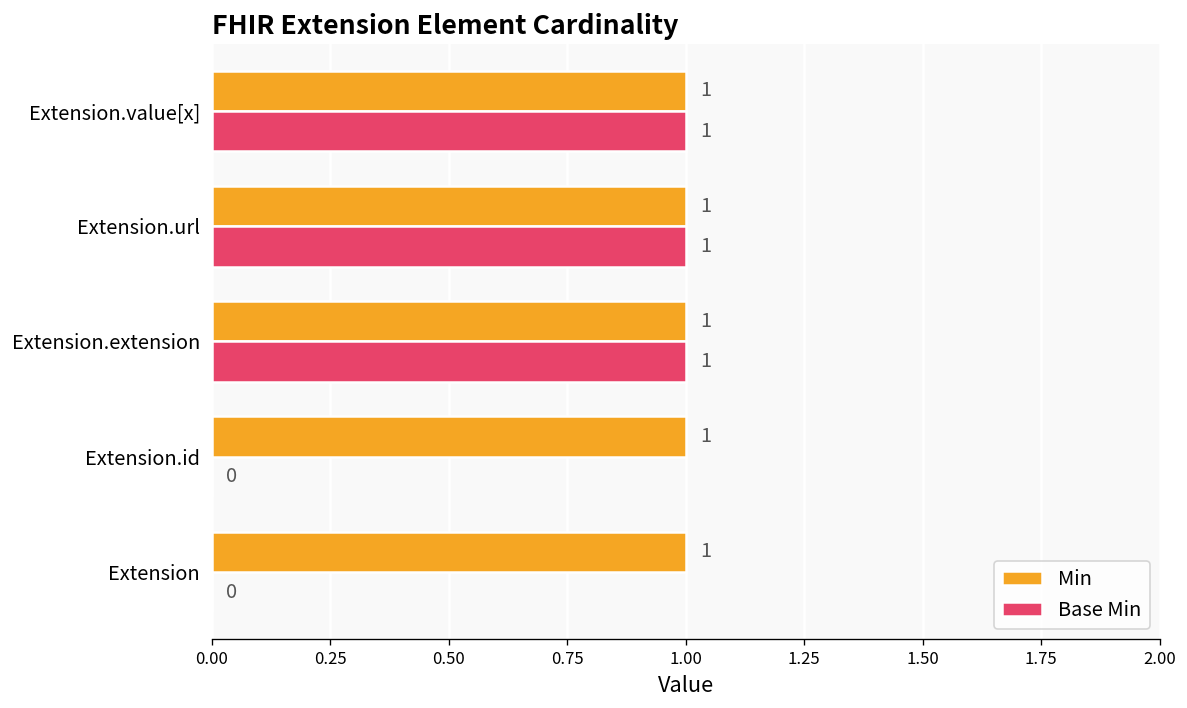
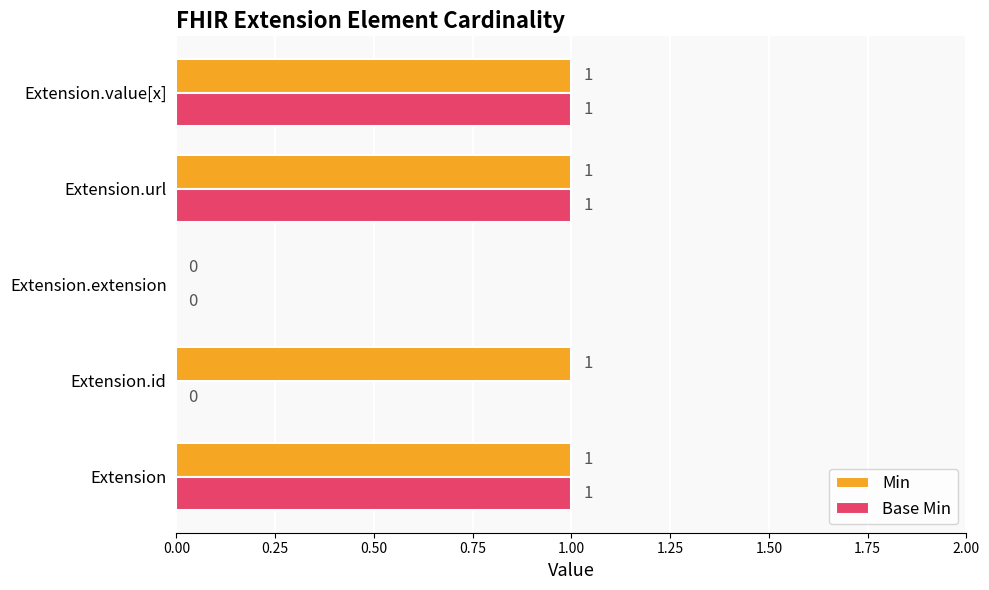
  {
    "Min": {
      "Extension.value[x]": 1,
      "Extension.url": 1,
-     "Extension.extension": 1,
+     "Extension.extension": 0,
      "Extension.id": 1,
      "Extension": 1
    },
    "Base Min": {
      "Extension.value[x]": 1,
      "Extension.url": 1,
-     "Extension.extension": 1,
+     "Extension.extension": 0,
      "Extension.id": 0,
-     "Extension": 0
+     "Extension": 1
    }
  }
